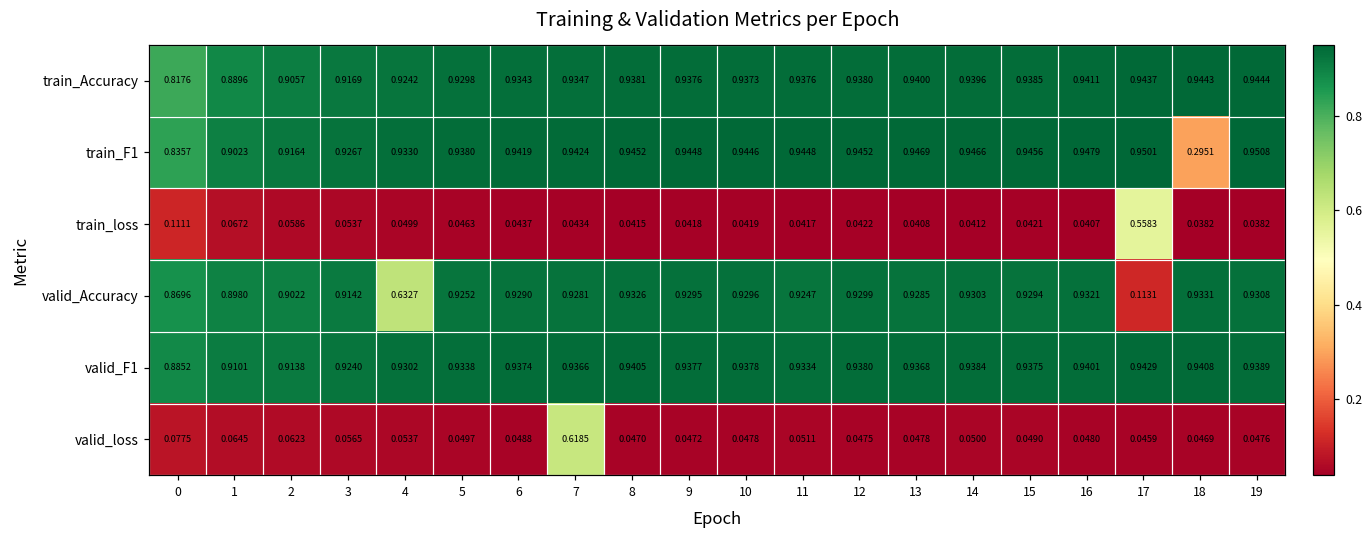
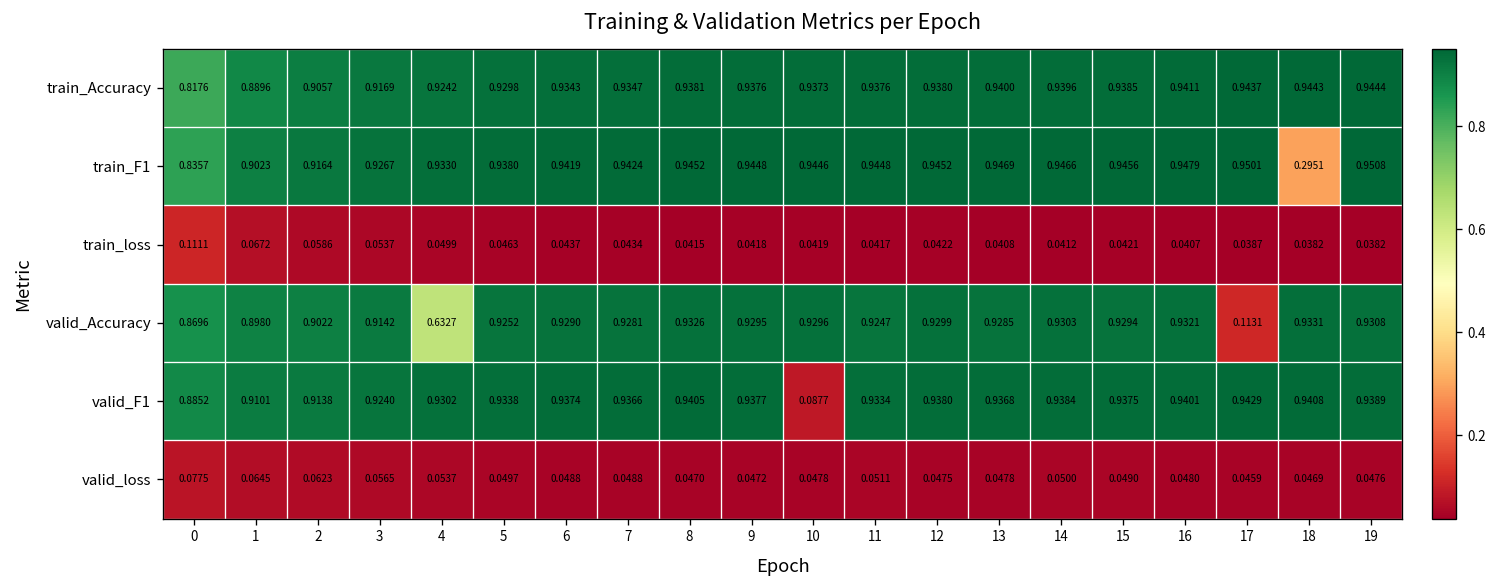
  {
    "train_Accuracy": {
      "0": 0.8176,
      "1": 0.8896,
      "2": 0.9057,
      "3": 0.9169,
      "4": 0.9242,
      "5": 0.9298,
      "6": 0.9343,
      "7": 0.9347,
      "8": 0.9381,
      "9": 0.9376,
      "10": 0.9373,
      "11": 0.9376,
      "12": 0.9380,
      "13": 0.9400,
      "14": 0.9396,
      "15": 0.9385,
      "16": 0.9411,
      "17": 0.9437,
      "18": 0.9443,
      "19": 0.9444
    },
    "train_F1": {
      "0": 0.8357,
      "1": 0.9023,
      "2": 0.9164,
      "3": 0.9267,
      "4": 0.9330,
      "5": 0.9380,
      "6": 0.9419,
      "7": 0.9424,
      "8": 0.9452,
      "9": 0.9448,
      "10": 0.9446,
      "11": 0.9448,
      "12": 0.9452,
      "13": 0.9469,
      "14": 0.9466,
      "15": 0.9456,
      "16": 0.9479,
      "17": 0.9501,
      "18": 0.2951,
      "19": 0.9508
    },
    "train_loss": {
      "0": 0.1111,
      "1": 0.0672,
      "2": 0.0586,
      "3": 0.0537,
      "4": 0.0499,
      "5": 0.0463,
      "6": 0.0437,
      "7": 0.0434,
      "8": 0.0415,
      "9": 0.0418,
      "10": 0.0419,
      "11": 0.0417,
      "12": 0.0422,
      "13": 0.0408,
      "14": 0.0412,
      "15": 0.0421,
      "16": 0.0407,
-     "17": 0.5583,
+     "17": 0.0387,
      "18": 0.0382,
      "19": 0.0382
    },
    "valid_Accuracy": {
      "0": 0.8696,
      "1": 0.8980,
      "2": 0.9022,
      "3": 0.9142,
      "4": 0.6327,
      "5": 0.9252,
      "6": 0.9290,
      "7": 0.9281,
      "8": 0.9326,
      "9": 0.9295,
      "10": 0.9296,
      "11": 0.9247,
      "12": 0.9299,
      "13": 0.9285,
      "14": 0.9303,
      "15": 0.9294,
      "16": 0.9321,
      "17": 0.1131,
      "18": 0.9331,
      "19": 0.9308
    },
    "valid_F1": {
      "0": 0.8852,
      "1": 0.9101,
      "2": 0.9138,
      "3": 0.9240,
      "4": 0.9302,
      "5": 0.9338,
      "6": 0.9374,
      "7": 0.9366,
      "8": 0.9405,
      "9": 0.9377,
-     "10": 0.9378,
+     "10": 0.0877,
      "11": 0.9334,
      "12": 0.9380,
      "13": 0.9368,
      "14": 0.9384,
      "15": 0.9375,
      "16": 0.9401,
      "17": 0.9429,
      "18": 0.9408,
      "19": 0.9389
    },
    "valid_loss": {
      "0": 0.0775,
      "1": 0.0645,
      "2": 0.0623,
      "3": 0.0565,
      "4": 0.0537,
      "5": 0.0497,
      "6": 0.0488,
-     "7": 0.6185,
+     "7": 0.0488,
      "8": 0.0470,
      "9": 0.0472,
      "10": 0.0478,
      "11": 0.0511,
      "12": 0.0475,
      "13": 0.0478,
      "14": 0.0500,
      "15": 0.0490,
      "16": 0.0480,
      "17": 0.0459,
      "18": 0.0469,
      "19": 0.0476
    }
  }
